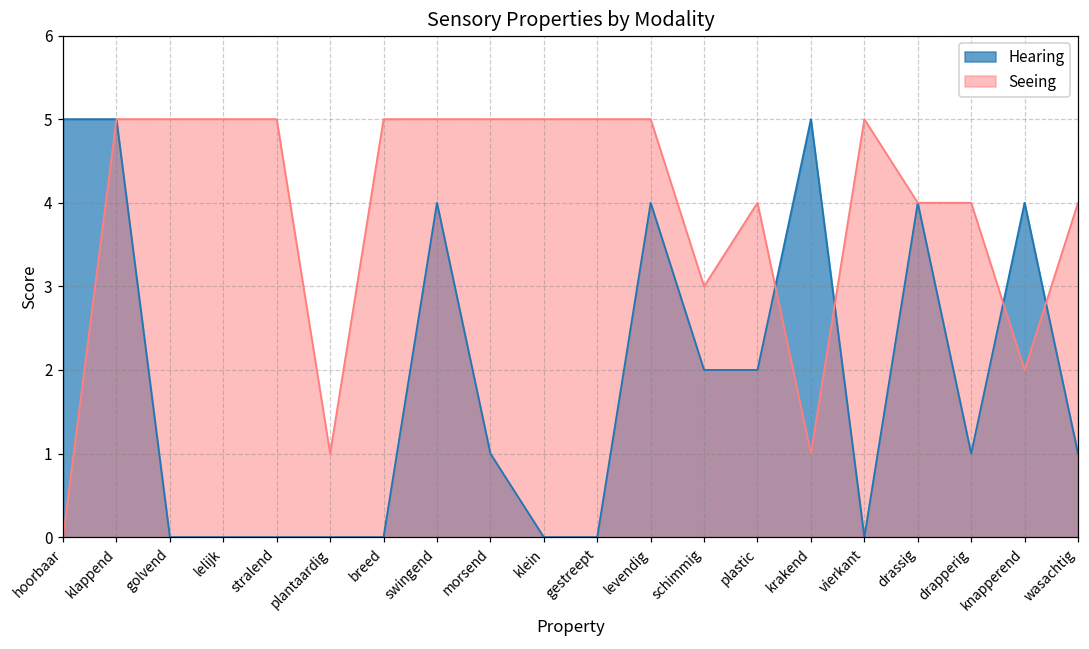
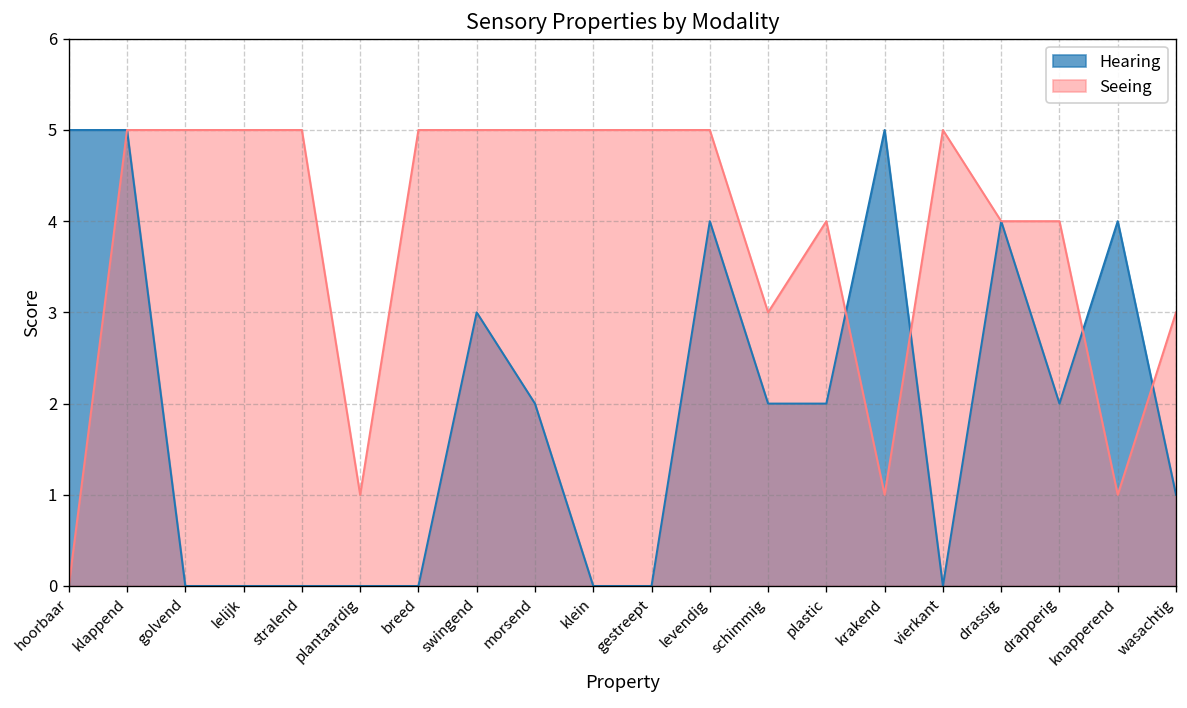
  {
    "Hearing": {
      "hoorbaar": 5,
      "golvend": 0,
      "lelijk": 0,
      "stralend": 0,
      "plantaardig": 0,
      "breed": 0,
-     "swingend": 4,
-     "morsend": 1,
+     "swingend": 3,
+     "morsend": 2,
      "klein": 0,
      "gestreept": 0,
      "levendig": 4,
      "schimmig": 2,
      "plastic": 2,
      "krakend": 5,
      "vierkant": 0,
-     "drapperig": 1,
+     "drapperig": 2,
      "knapperend": 4,
      "wasachtig": 1
    },
    "Seeing": {
      "hoorbaar": 0,
      "golvend": 5,
      "lelijk": 5,
      "stralend": 5,
      "plantaardig": 1,
      "breed": 5,
      "swingend": 5,
      "morsend": 5,
      "klein": 5,
      "gestreept": 5,
      "levendig": 5,
      "schimmig": 3,
      "plastic": 4,
      "krakend": 1,
      "vierkant": 5,
      "drapperig": 4,
-     "knapperend": 2,
-     "wasachtig": 4
+     "knapperend": 1,
+     "wasachtig": 3
    }
  }
